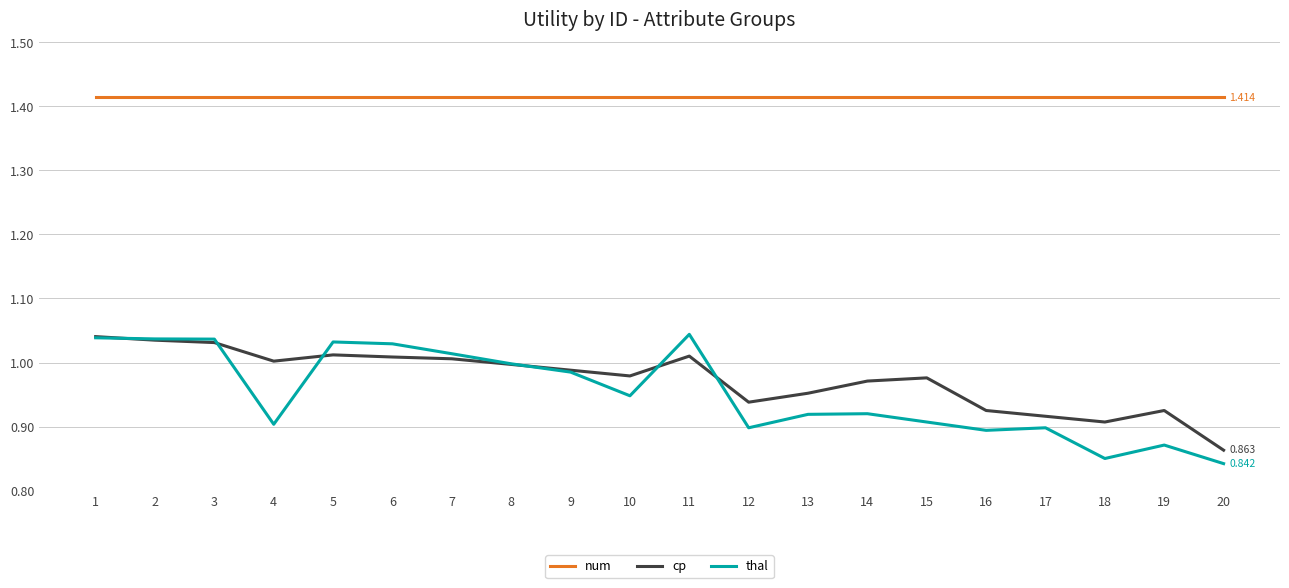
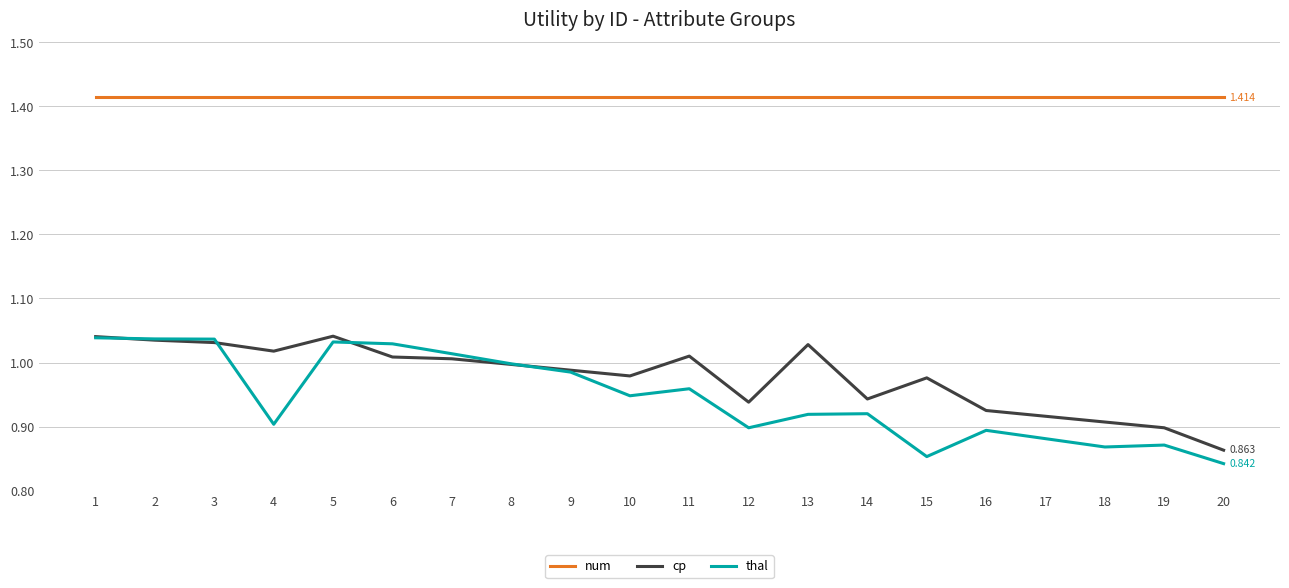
  {
    "num": {
      "20": 1.414
    },
    "cp": {
      "3": 1.03,
-     "4": 1.00,
-     "5": 1.01,
+     "4": 1.02,
+     "5": 1.04,
      "6": 1.01,
      "7": 1.01,
      "10": 0.98,
      "11": 1.01,
      "12": 0.94,
-     "13": 0.95,
-     "14": 0.97,
+     "13": 1.03,
+     "14": 0.94,
      "15": 0.98,
      "16": 0.93,
      "17": 0.92,
      "18": 0.91,
-     "19": 0.93
+     "19": 0.90
    },
    "thal": {
      "3": 1.04,
      "4": 0.90,
      "5": 1.03,
      "6": 1.03,
      "7": 1.01,
      "10": 0.95,
-     "11": 1.04,
+     "11": 0.96,
      "12": 0.90,
      "13": 0.92,
      "14": 0.92,
-     "15": 0.91,
+     "15": 0.85,
      "16": 0.89,
-     "17": 0.90,
-     "18": 0.85,
+     "17": 0.88,
+     "18": 0.87,
      "19": 0.87
    }
  }
